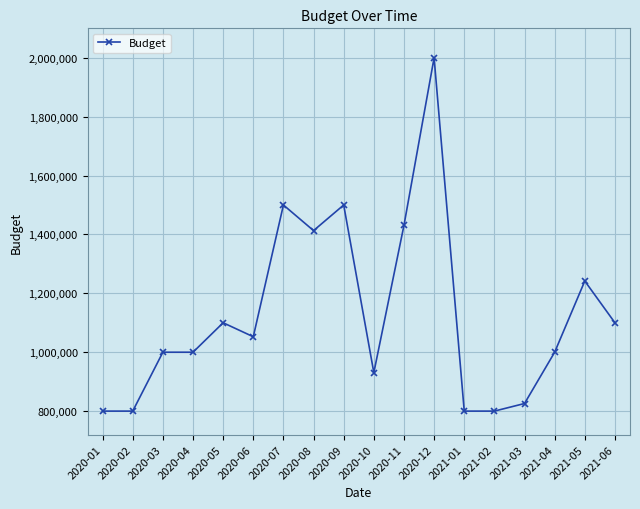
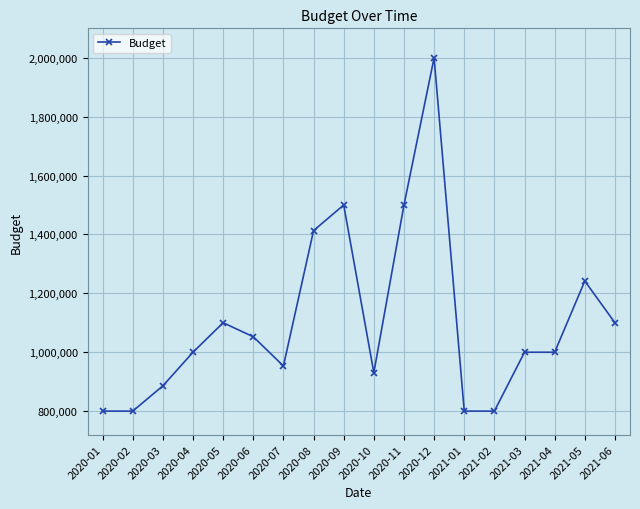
  {
    "2020-01": "800,000",
    "2020-02": "800,000",
-   "2020-03": "1,000,000",
+   "2020-03": "890,000",
    "2020-04": "1,000,000",
    "2020-05": "1,100,000",
    "2020-06": "1,050,000",
-   "2020-07": "1,500,000",
+   "2020-07": "950,000",
    "2020-08": "1,410,000",
    "2020-09": "1,500,000",
    "2020-10": "930,000",
-   "2020-11": "1,430,000",
+   "2020-11": "1,500,000",
    "2020-12": "2,000,000",
    "2021-01": "800,000",
    "2021-02": "800,000",
-   "2021-03": "830,000",
+   "2021-03": "1,000,000",
    "2021-04": "1,000,000",
    "2021-05": "1,240,000",
    "2021-06": "1,100,000"
  }
